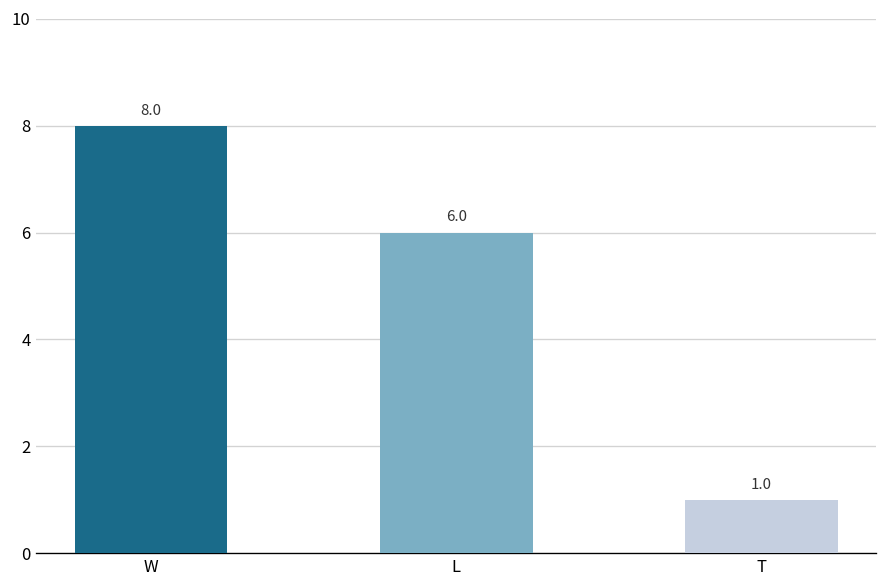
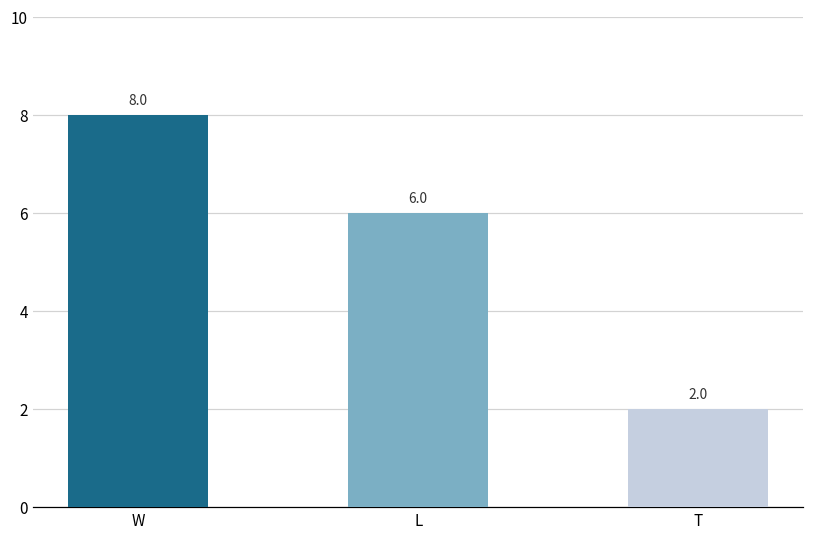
  {
    "W": 8.0,
    "L": 6.0,
-   "T": 1.0
+   "T": 2.0
  }
